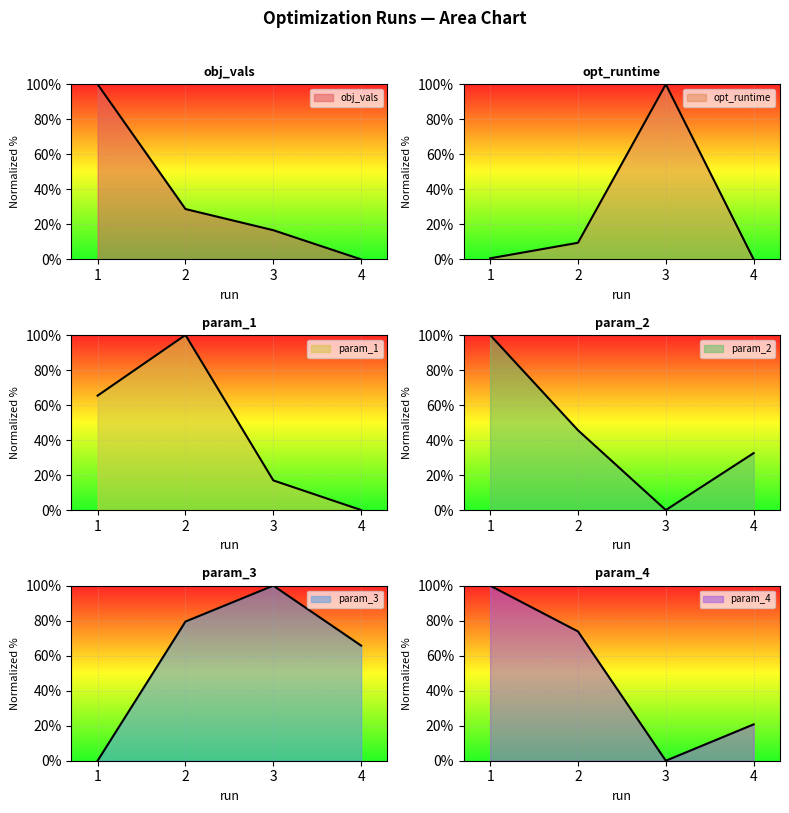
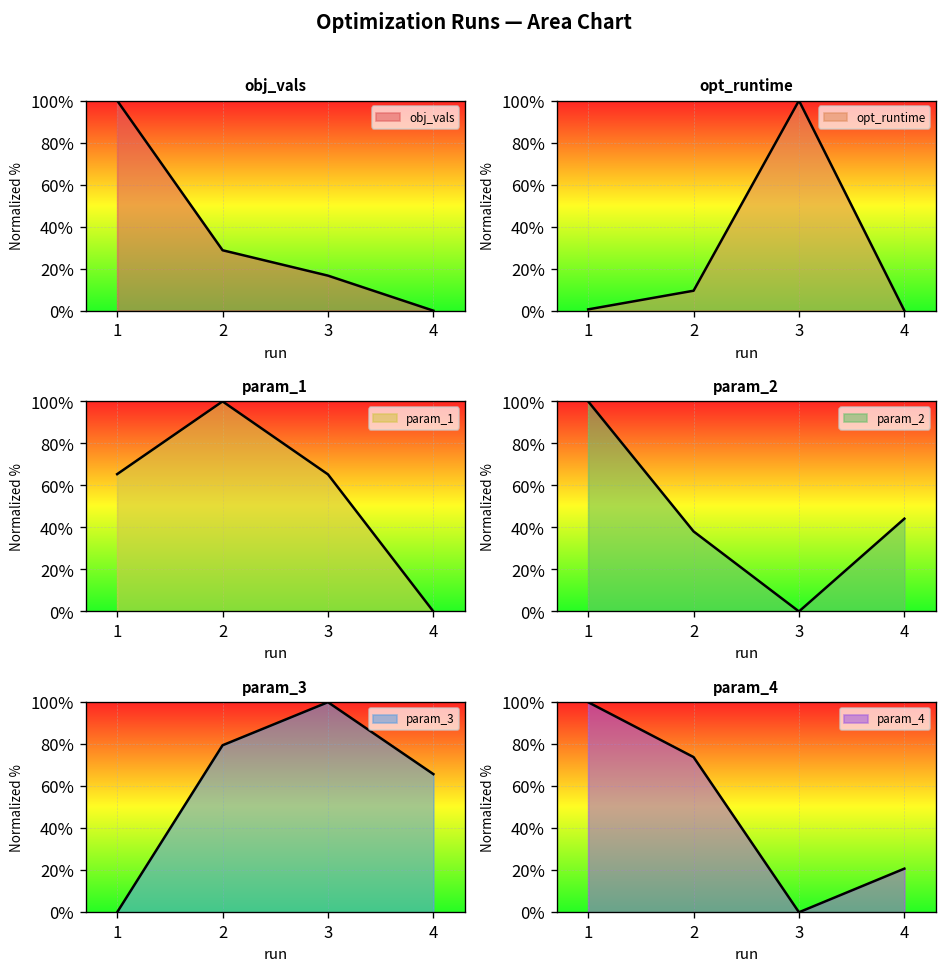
  {
    "obj_vals": {
      "1": "100%",
      "2": "29%",
      "3": "17%",
      "4": "0%"
    },
    "opt_runtime": {
      "1": "1%",
      "2": "9%",
      "3": "100%",
      "4": "0%"
    },
    "param_1": {
      "1": "65%",
      "2": "100%",
-     "3": "17%",
+     "3": "65%",
      "4": "0%"
    },
    "param_2": {
      "1": "100%",
-     "2": "46%",
+     "2": "38%",
      "3": "0%",
-     "4": "33%"
+     "4": "44%"
    },
    "param_3": {
      "1": "0%",
      "2": "79%",
      "3": "100%",
      "4": "66%"
    },
    "param_4": {
      "1": "100%",
      "2": "74%",
      "3": "0%",
      "4": "21%"
    }
  }
